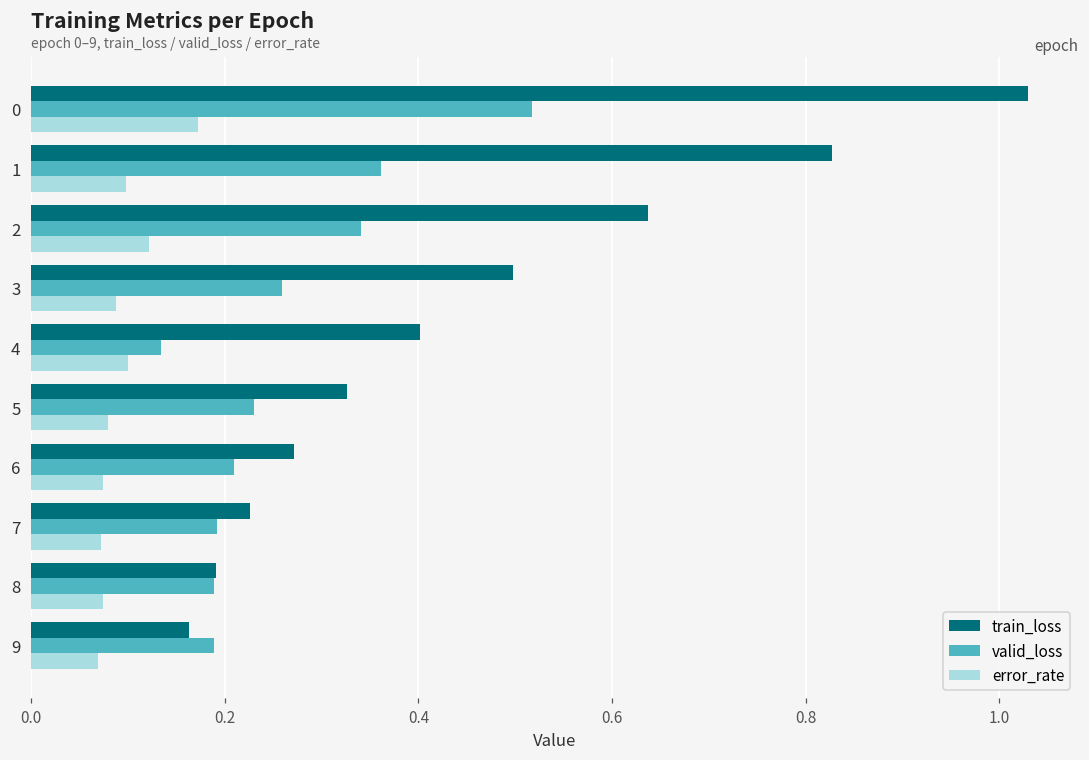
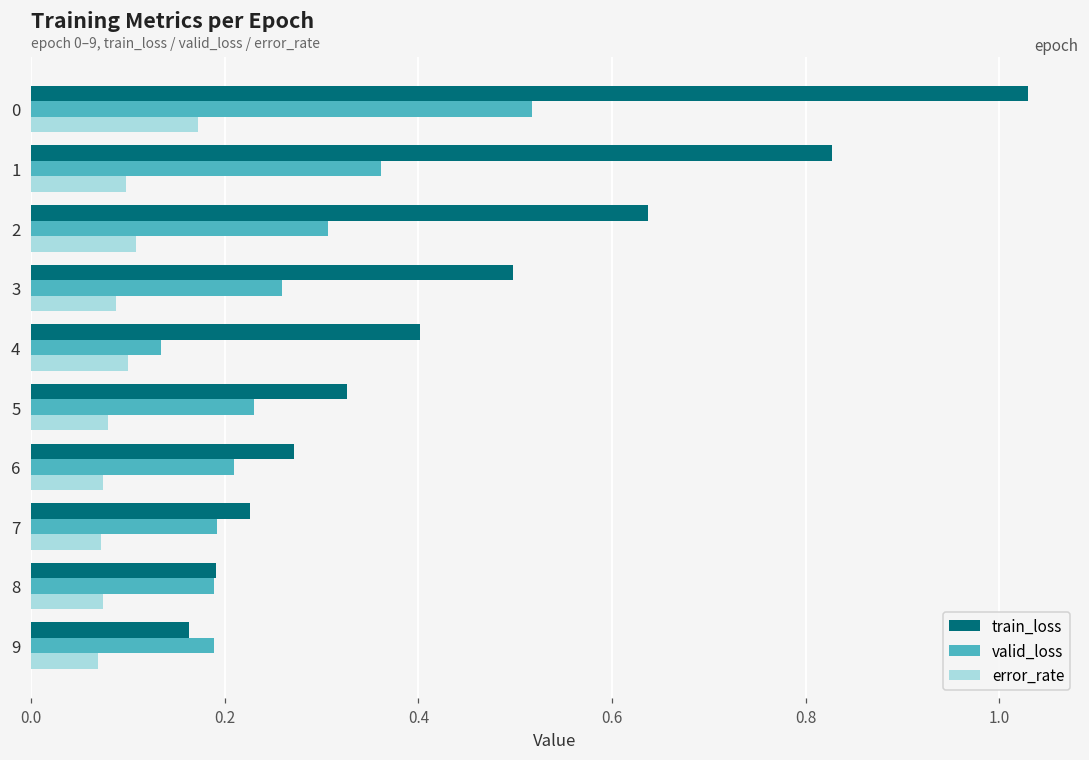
  {
    "train_loss": {
      "0": 1.03,
      "1": 0.83,
      "2": 0.64,
      "3": 0.50,
      "4": 0.40,
      "5": 0.33,
      "6": 0.27,
      "7": 0.23,
      "8": 0.19,
      "9": 0.16
    },
    "valid_loss": {
      "0": 0.52,
      "1": 0.36,
-     "2": 0.34,
+     "2": 0.31,
      "3": 0.26,
      "4": 0.13,
      "5": 0.23,
      "6": 0.21,
      "7": 0.19,
      "8": 0.19,
      "9": 0.19
    },
    "error_rate": {
      "0": 0.17,
      "1": 0.10,
-     "2": 0.12,
+     "2": 0.11,
      "3": 0.09,
      "4": 0.10,
      "5": 0.08,
      "6": 0.07,
      "7": 0.07,
      "8": 0.07,
      "9": 0.07
    }
  }
